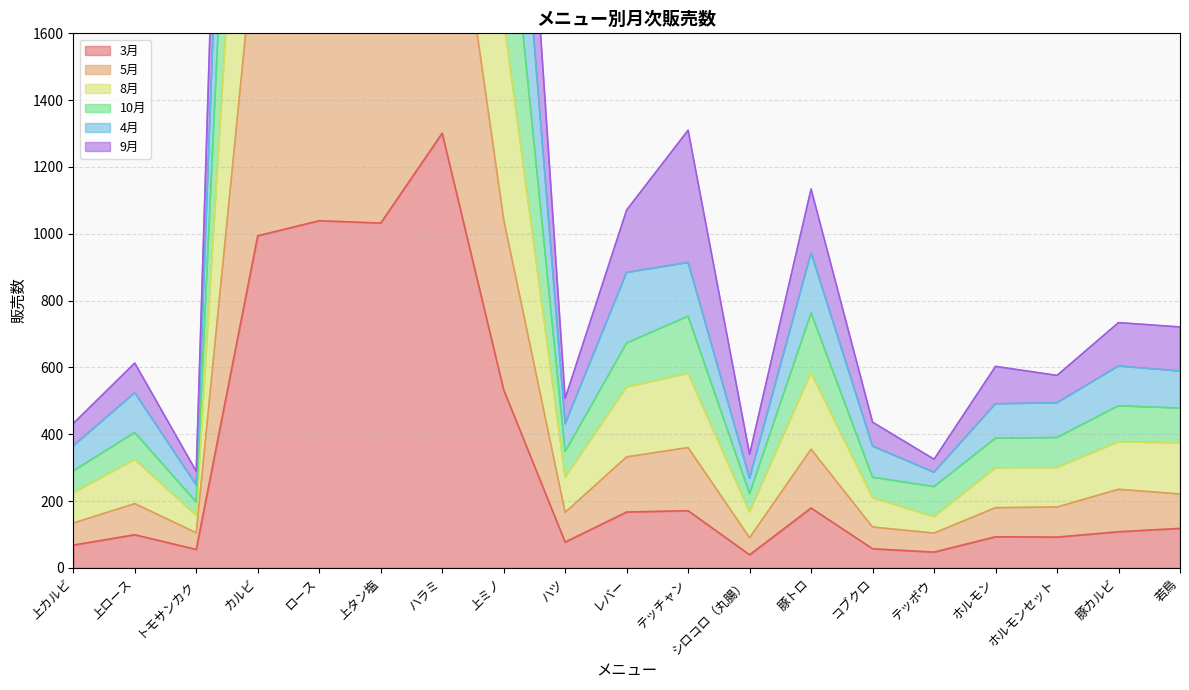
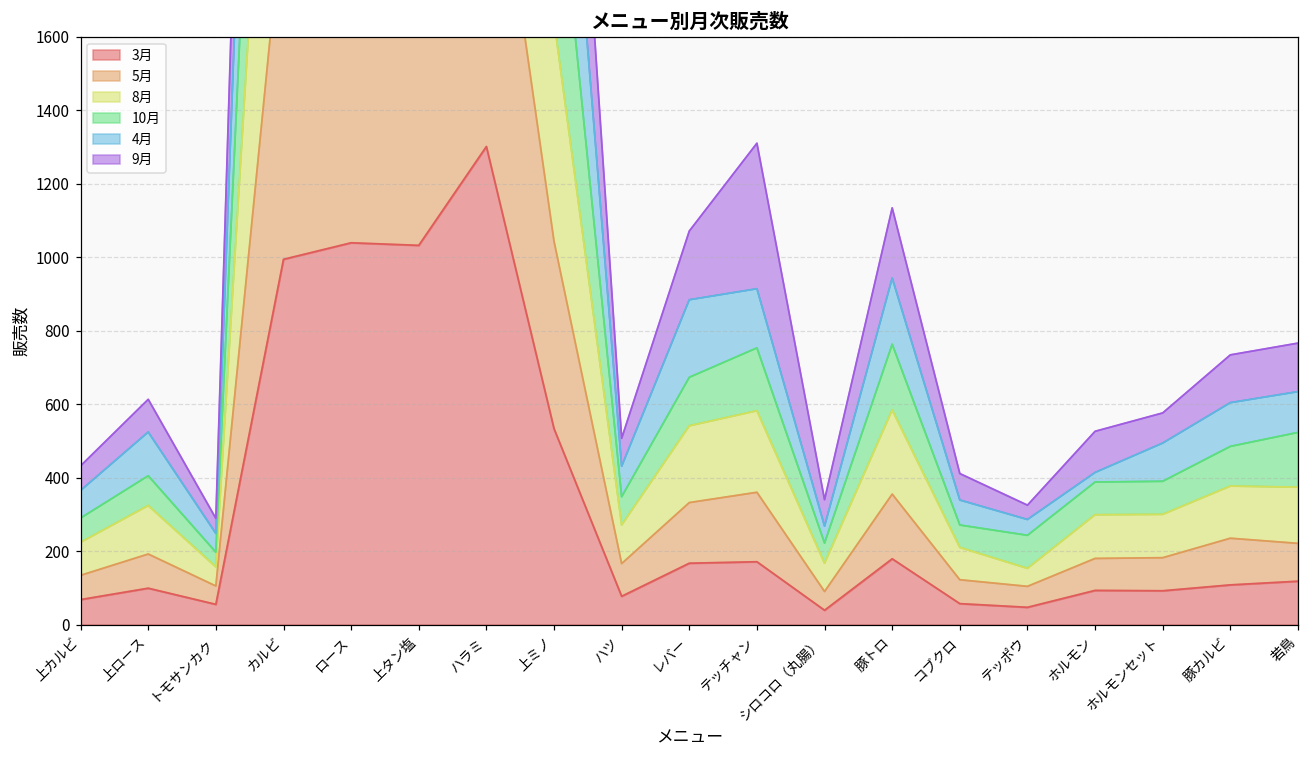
  {
    "10月": {
      "上カルビ": 70,
      "上ロース": 80,
      "トモサンカク": 40,
      "ハツ": 80,
      "レバー": 130,
      "テッチャン": 170,
      "シロコロ（丸腸）": 60,
      "豚トロ": 180,
      "コブクロ": 60,
      "テッポウ": 90,
      "ホルモン": 90,
      "ホルモンセット": 90,
      "豚カルビ": 110,
-     "若鳥": 100
+     "若鳥": 150
    },
    "4月": {
      "上カルビ": 80,
      "上ロース": 120,
      "トモサンカク": 50,
      "ハツ": 80,
      "レバー": 210,
      "テッチャン": 160,
      "シロコロ（丸腸）": 50,
      "豚トロ": 180,
-     "コブクロ": 90,
+     "コブクロ": 70,
      "テッポウ": 40,
-     "ホルモン": 100,
+     "ホルモン": 30,
      "ホルモンセット": 100,
      "豚カルビ": 120,
      "若鳥": 110
    },
    "9月": {
      "上カルビ": 70,
      "上ロース": 90,
      "トモサンカク": 40,
      "ハツ": 80,
      "レバー": 190,
      "テッチャン": 400,
      "シロコロ（丸腸）": 70,
      "豚トロ": 190,
      "コブクロ": 70,
      "テッポウ": 40,
      "ホルモン": 110,
      "ホルモンセット": 80,
      "豚カルビ": 130,
      "若鳥": 130
    }
  }
